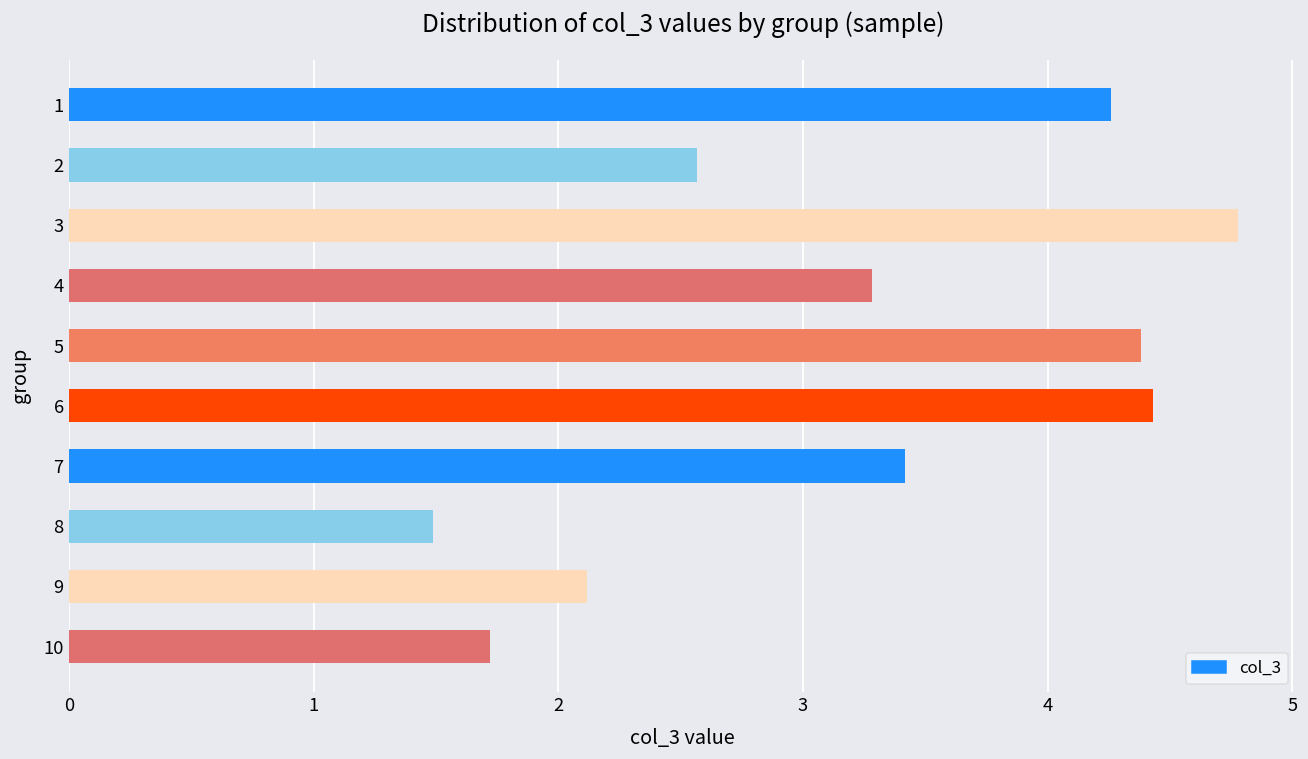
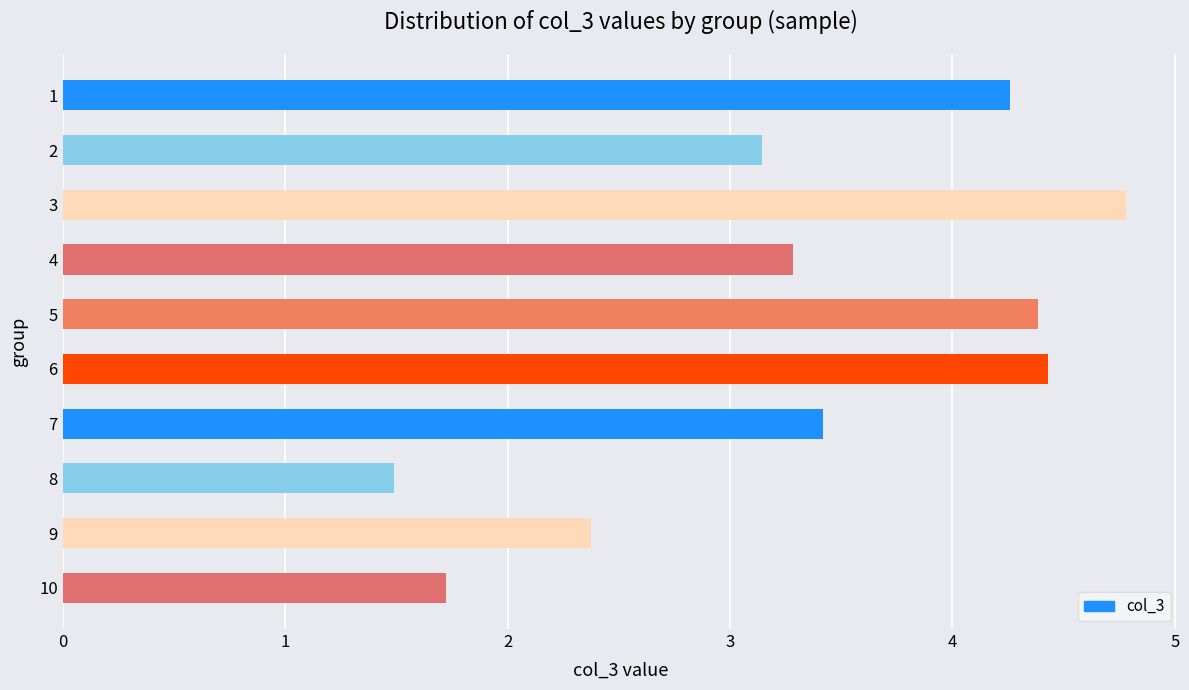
  {
    "1": 4.26,
-   "2": 2.57,
+   "2": 3.14,
    "3": 4.78,
    "4": 3.28,
    "5": 4.38,
    "6": 4.43,
    "7": 3.42,
    "8": 1.49,
-   "9": 2.12,
+   "9": 2.38,
    "10": 1.72
  }
